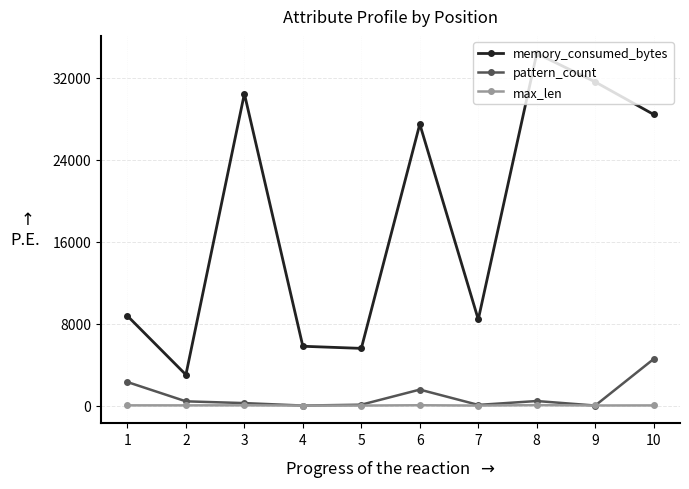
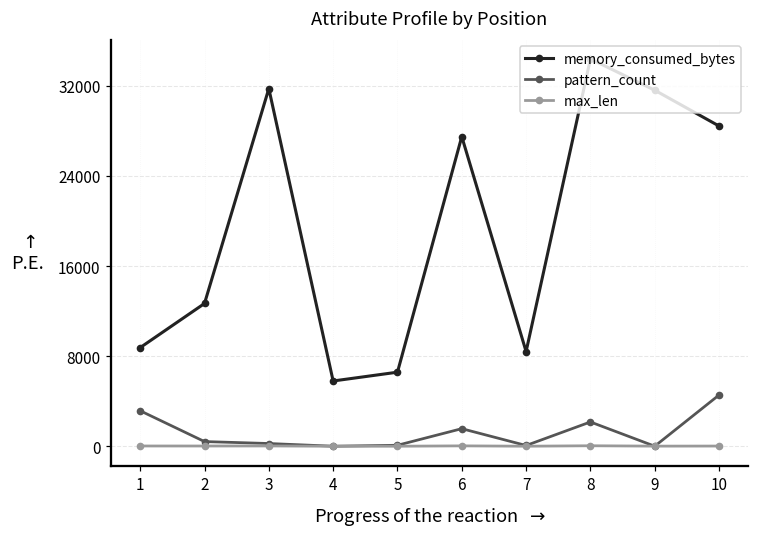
  {
    "memory_consumed_bytes": {
      "1": 8800,
-     "2": 3000,
-     "3": 30500,
+     "2": 12700,
+     "3": 31800,
      "4": 5800,
-     "5": 5600,
+     "5": 6600,
      "6": 27500,
      "7": 8400,
      "10": 28400
    },
    "pattern_count": {
-     "1": 2300,
+     "1": 3200,
      "2": 400,
      "6": 1600,
-     "8": 400,
+     "8": 2200,
      "10": 4600
    },
    "max_len": {
      "1": 0,
      "2": 0,
      "6": 0,
      "8": 0,
      "10": 0
    }
  }
